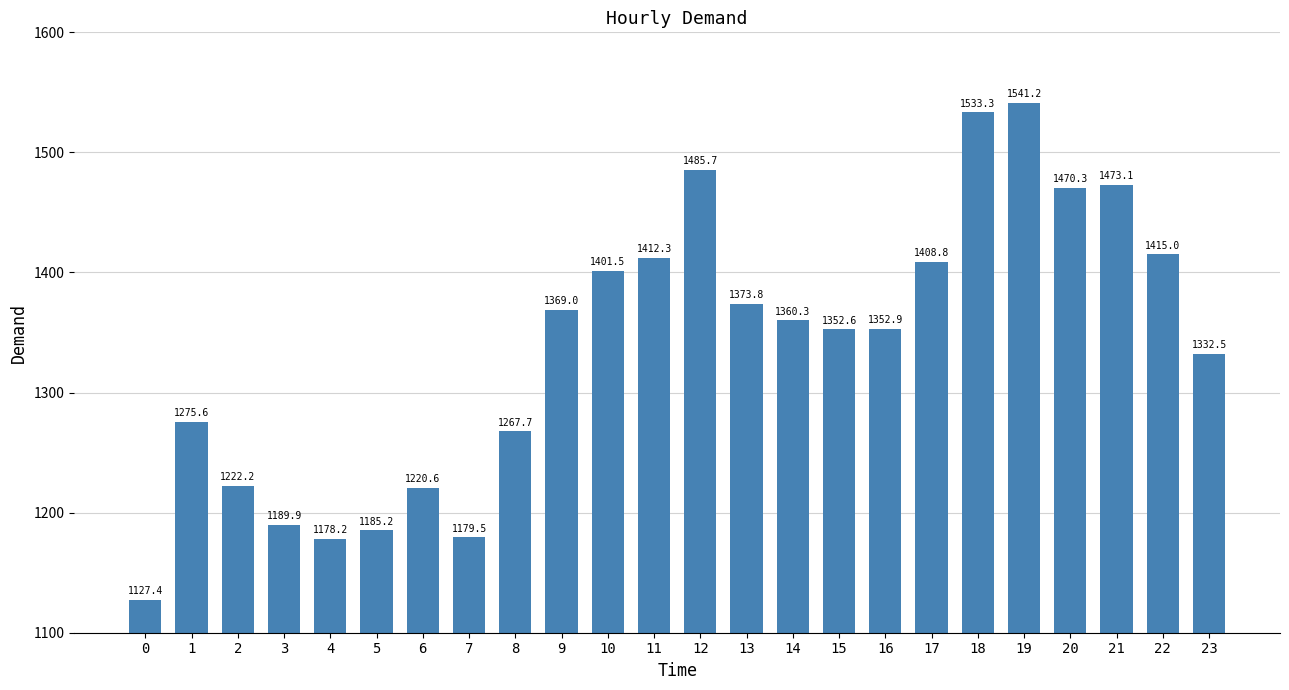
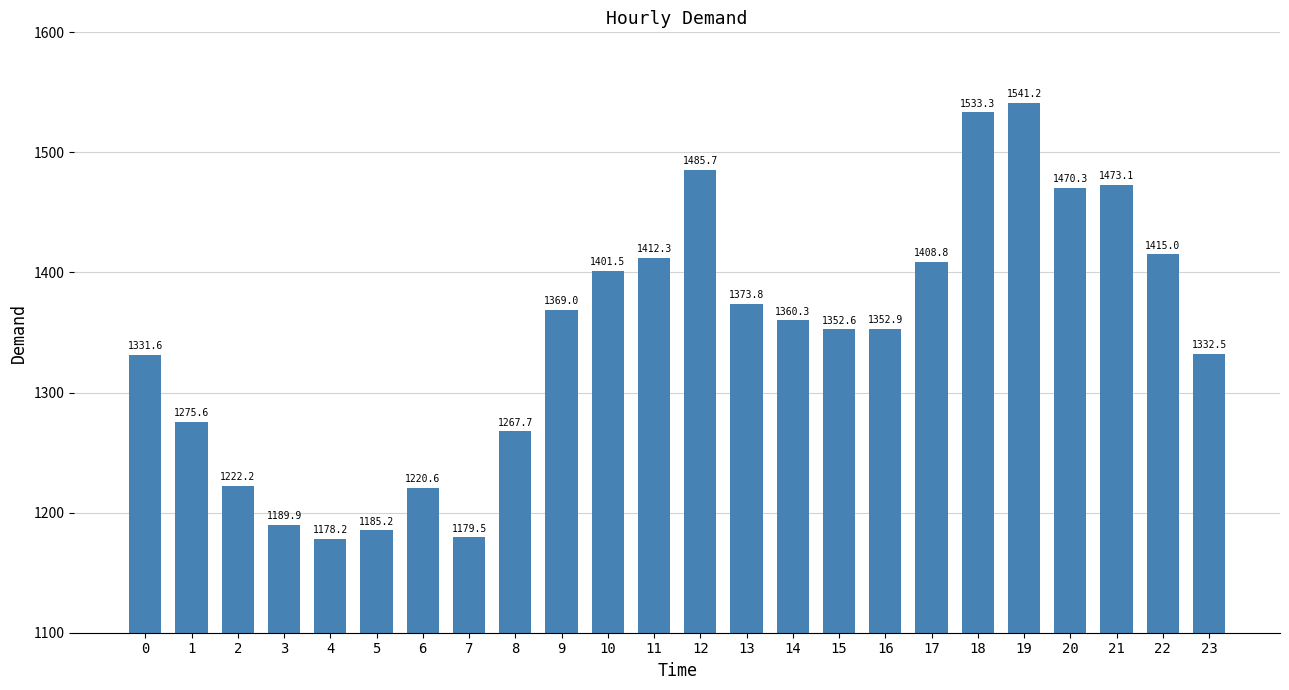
  {
-   "0": 1127.4,
+   "0": 1331.6,
    "1": 1275.6,
    "2": 1222.2,
    "3": 1189.9,
    "4": 1178.2,
    "5": 1185.2,
    "6": 1220.6,
    "7": 1179.5,
    "8": 1267.7,
    "9": 1369.0,
    "10": 1401.5,
    "11": 1412.3,
    "12": 1485.7,
    "13": 1373.8,
    "14": 1360.3,
    "15": 1352.6,
    "16": 1352.9,
    "17": 1408.8,
    "18": 1533.3,
    "19": 1541.2,
    "20": 1470.3,
    "21": 1473.1,
    "22": 1415.0,
    "23": 1332.5
  }
